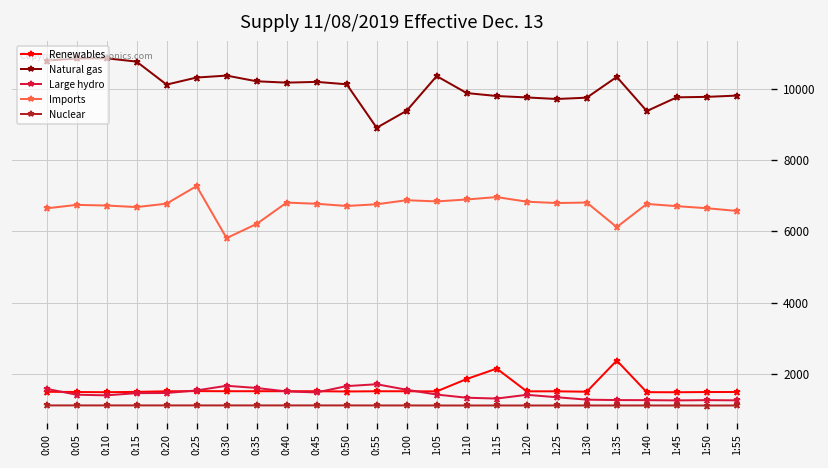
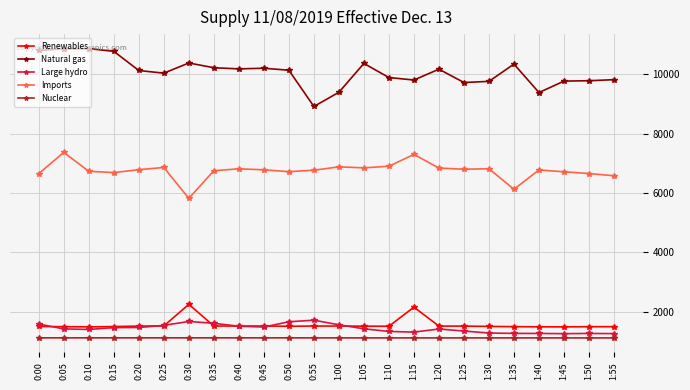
  {
    "Renewables": {
      "0:10": 1500,
-     "0:30": 1500,
+     "0:30": 2200,
      "0:35": 1500,
      "0:50": 1500,
      "0:55": 1500,
      "1:05": 1500,
-     "1:10": 1900,
+     "1:10": 1500,
      "1:15": 2100,
      "1:20": 1500,
      "1:25": 1500,
      "1:30": 1500,
-     "1:35": 2400,
+     "1:35": 1500,
      "1:40": 1500,
      "1:45": 1500,
      "1:50": 1500,
      "1:55": 1500
    },
    "Natural gas": {
      "0:20": 10100,
-     "0:25": 10300,
+     "0:25": 10000,
      "0:30": 10400,
      "0:35": 10200,
      "0:40": 10200,
      "0:45": 10200,
      "0:50": 10100,
      "0:55": 8900,
      "1:00": 9400,
      "1:05": 10400,
      "1:10": 9900,
      "1:15": 9800,
-     "1:20": 9800,
+     "1:20": 10200,
      "1:25": 9700,
      "1:30": 9800,
      "1:35": 10300,
      "1:40": 9400,
      "1:45": 9800,
      "1:50": 9800,
      "1:55": 9800
    },
    "Imports": {
      "0:00": 6600,
-     "0:05": 6700,
+     "0:05": 7400,
      "0:10": 6700,
      "0:15": 6700,
      "0:20": 6800,
-     "0:25": 7300,
+     "0:25": 6900,
      "0:30": 5800,
-     "0:35": 6200,
+     "0:35": 6700,
      "0:40": 6800,
      "0:45": 6800,
      "0:50": 6700,
      "0:55": 6800,
      "1:00": 6900,
      "1:05": 6800,
      "1:10": 6900,
-     "1:15": 7000,
+     "1:15": 7300,
      "1:20": 6800,
      "1:25": 6800,
      "1:30": 6800,
      "1:35": 6100,
      "1:40": 6800,
      "1:45": 6700,
      "1:50": 6700,
      "1:55": 6600
    }
  }
